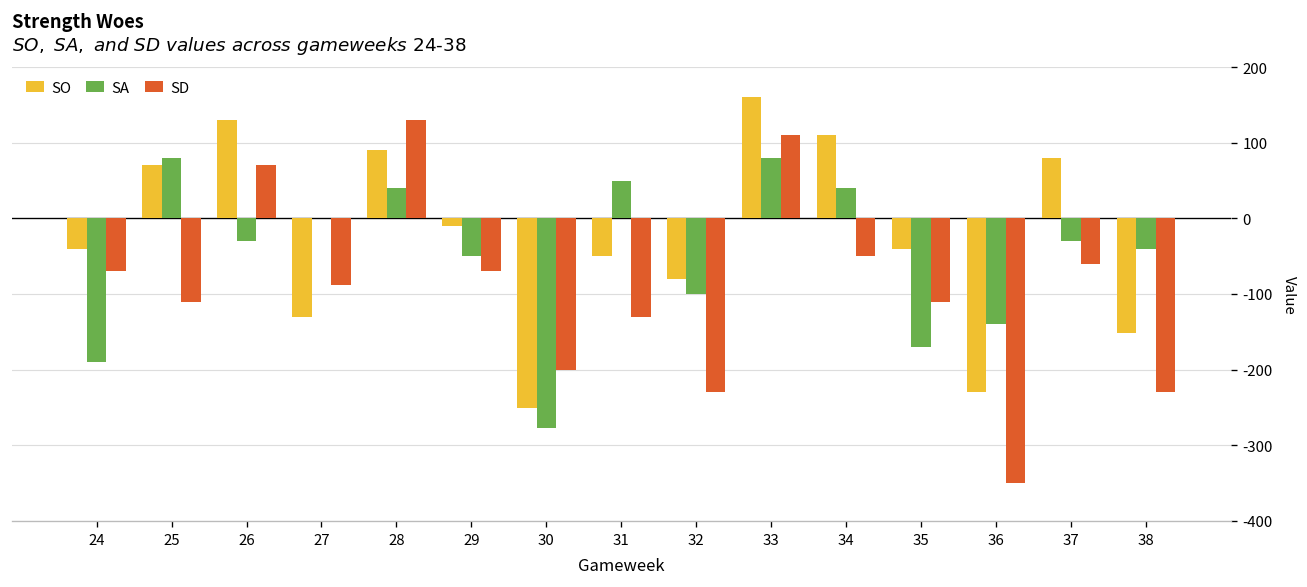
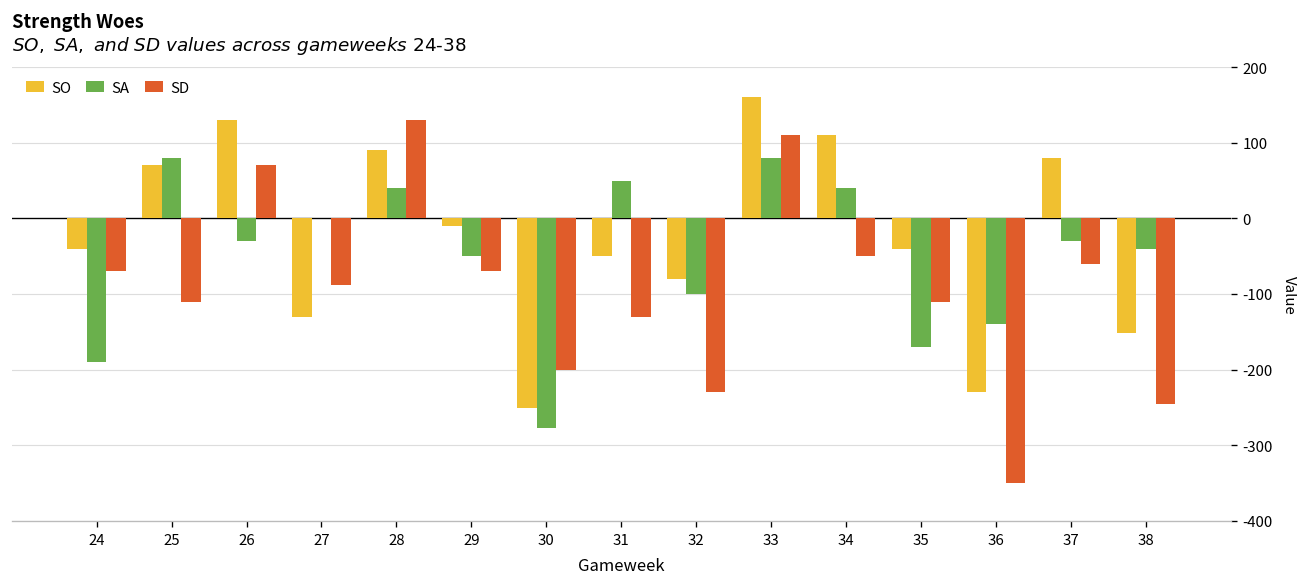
  {
    "SO": {
      "24": -40,
      "25": 70,
      "26": 130,
      "27": -130,
      "28": 90,
      "29": -10,
      "30": -250,
      "31": -50,
      "32": -80,
      "33": 160,
      "34": 110,
      "35": -40,
      "36": -230,
      "37": 80,
      "38": -150
    },
    "SA": {
      "24": -190,
      "25": 80,
      "26": -30,
      "27": 0,
      "28": 40,
      "29": -50,
      "30": -280,
      "31": 50,
      "32": -100,
      "33": 80,
      "34": 40,
      "35": -170,
      "36": -140,
      "37": -30,
      "38": -40
    },
    "SD": {
      "24": -70,
      "25": -110,
      "26": 70,
      "27": -90,
      "28": 130,
      "29": -70,
      "30": -200,
      "31": -130,
      "32": -230,
      "33": 110,
      "34": -50,
      "35": -110,
      "36": -350,
      "37": -60,
-     "38": -230
+     "38": -250
    }
  }
